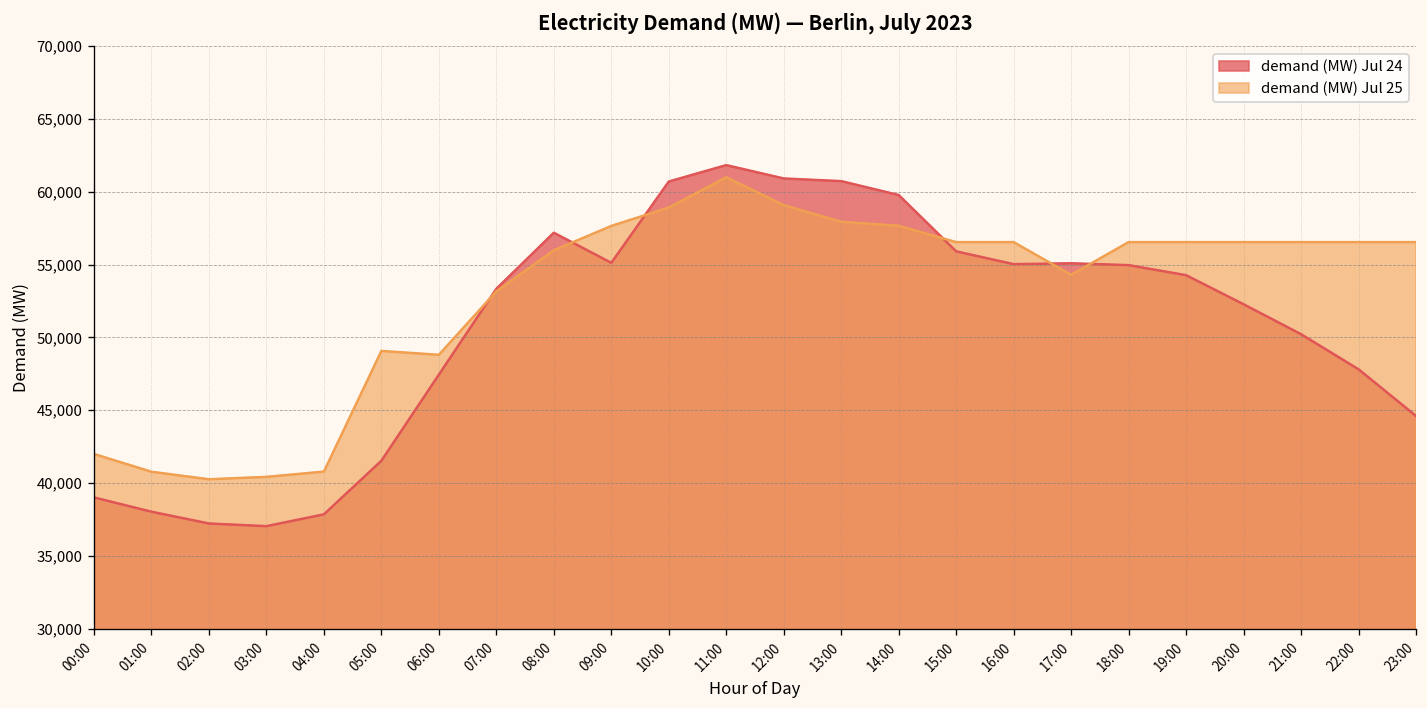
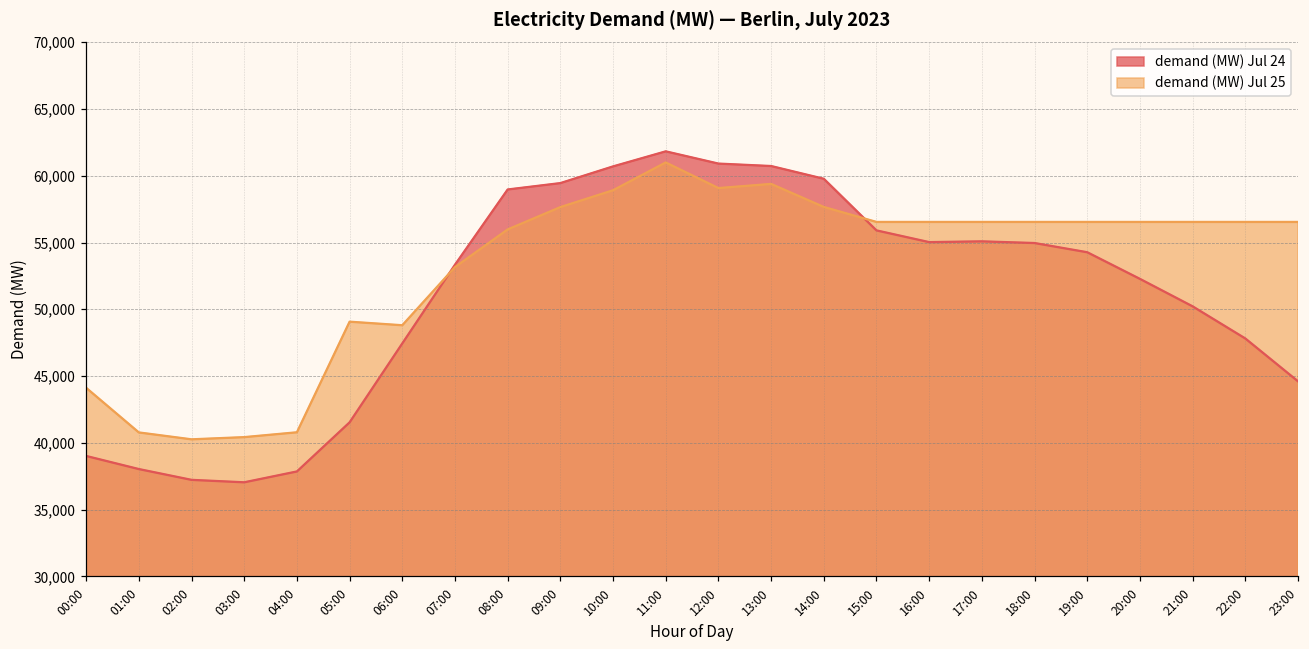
  {
    "demand (MW) Jul 24": {
      "00:00": "39,000",
      "01:00": "38,000",
      "02:00": "37,200",
      "03:00": "37,000",
      "04:00": "37,900",
      "05:00": "41,500",
      "06:00": "47,400",
-     "08:00": "57,200",
-     "09:00": "55,100",
+     "08:00": "59,000",
+     "09:00": "59,400",
      "10:00": "60,700",
      "11:00": "61,800",
      "12:00": "60,900",
      "13:00": "60,700",
      "14:00": "59,800",
      "15:00": "55,900",
      "16:00": "55,000",
      "17:00": "55,100",
      "18:00": "55,000",
      "19:00": "54,300",
      "20:00": "52,300",
      "21:00": "50,200",
      "22:00": "47,800",
      "23:00": "44,600"
    },
    "demand (MW) Jul 25": {
-     "00:00": "42,000",
+     "00:00": "44,100",
      "01:00": "40,800",
      "02:00": "40,300",
      "03:00": "40,400",
      "04:00": "40,800",
      "05:00": "49,100",
      "06:00": "48,800",
      "08:00": "56,000",
      "09:00": "57,700",
      "10:00": "58,900",
      "11:00": "61,000",
      "12:00": "59,100",
-     "13:00": "57,900",
+     "13:00": "59,400",
      "14:00": "57,700",
      "15:00": "56,500",
      "16:00": "56,500",
-     "17:00": "54,300",
+     "17:00": "56,500",
      "18:00": "56,500",
      "19:00": "56,500",
      "20:00": "56,500",
      "21:00": "56,500",
      "22:00": "56,500",
      "23:00": "56,500"
    }
  }
